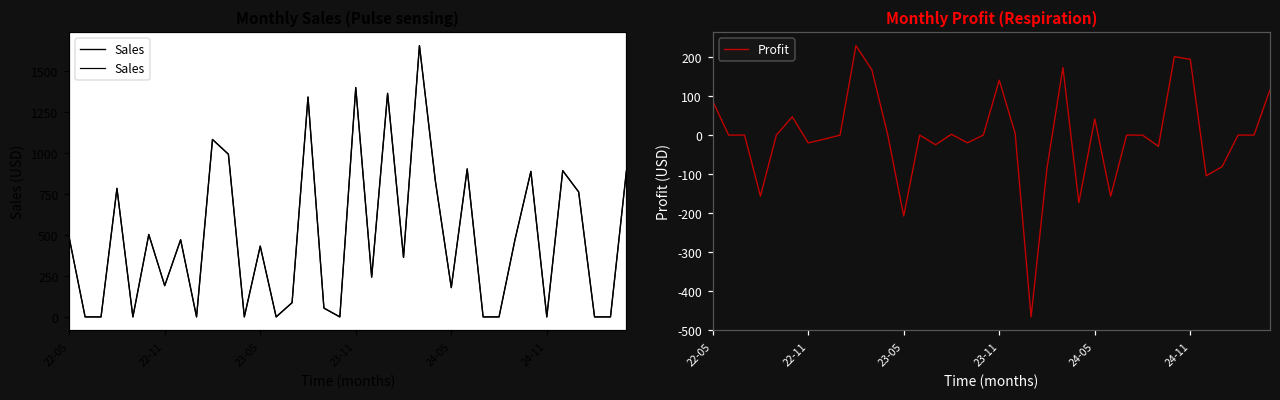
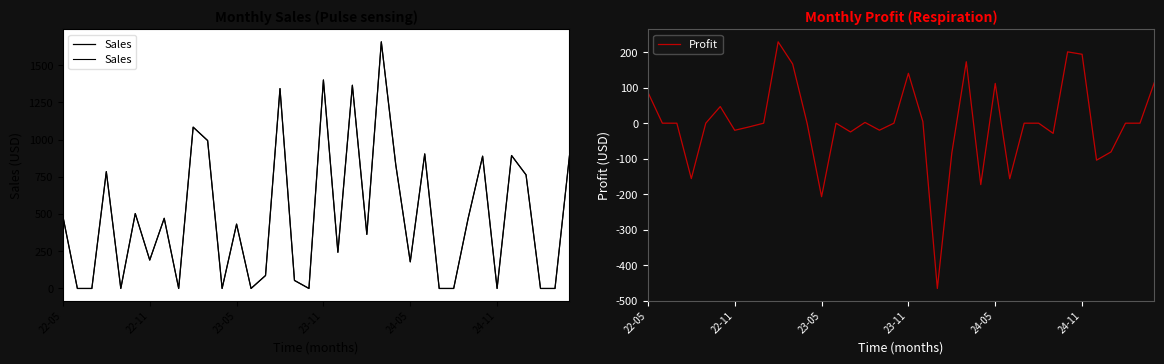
  {
    "Monthly Profit (Respiration)": {
      "22-05": 90,
      "22-11": -20,
      "23-05": -210,
      "23-11": 140,
-     "24-05": 40,
+     "24-05": 110,
      "24-11": 190
    }
  }
